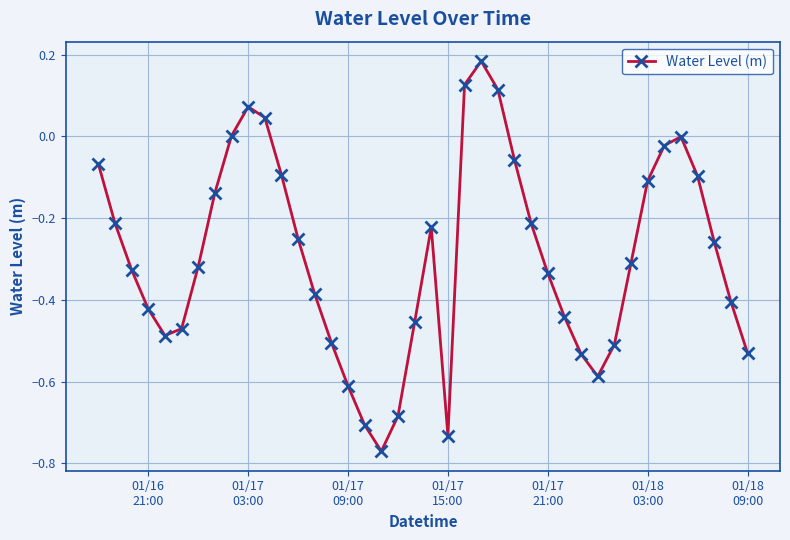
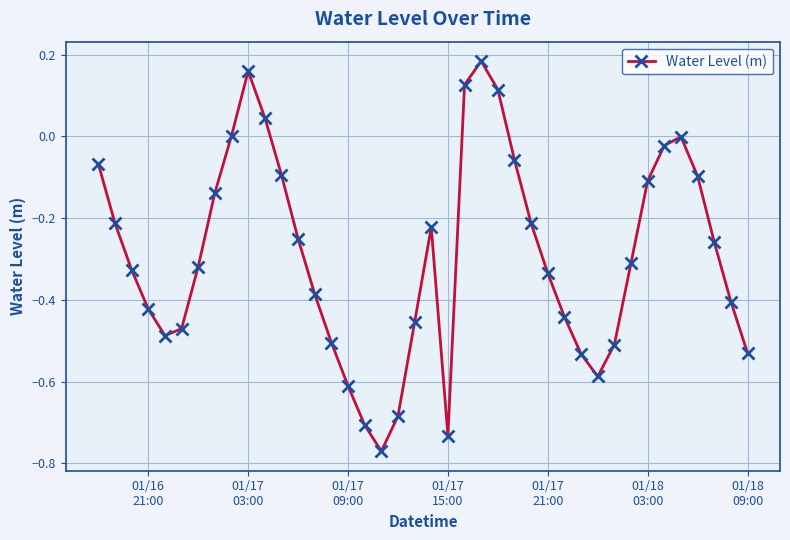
  {
    "01/16 21:00": -0.42,
-   "01/17 03:00": 0.07,
+   "01/17 03:00": 0.16,
    "01/17 09:00": -0.61,
    "01/17 15:00": -0.73,
    "01/17 21:00": -0.33,
    "01/18 03:00": -0.11,
    "01/18 09:00": -0.53
  }
